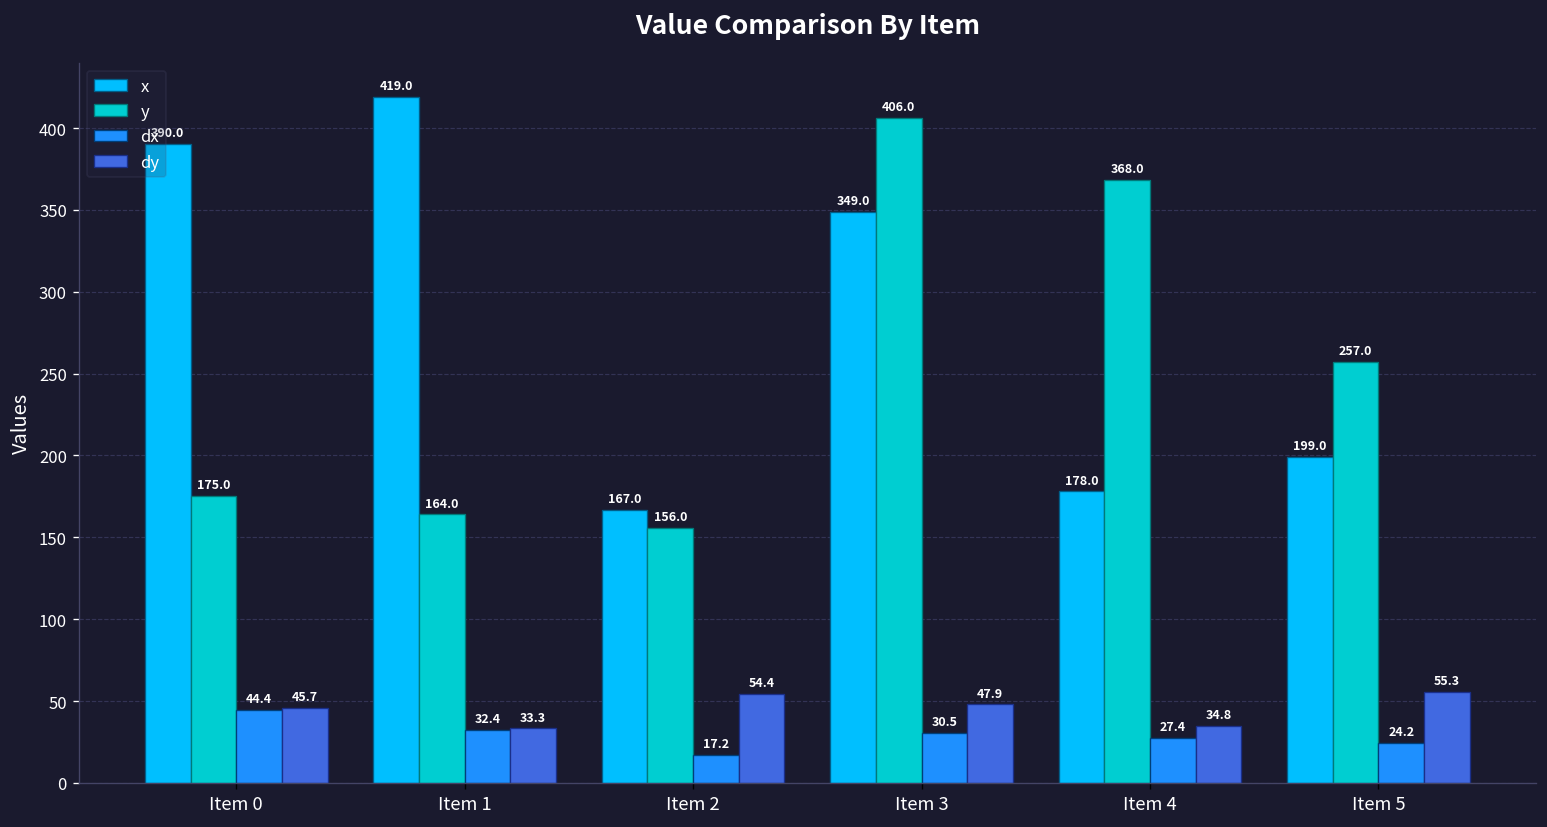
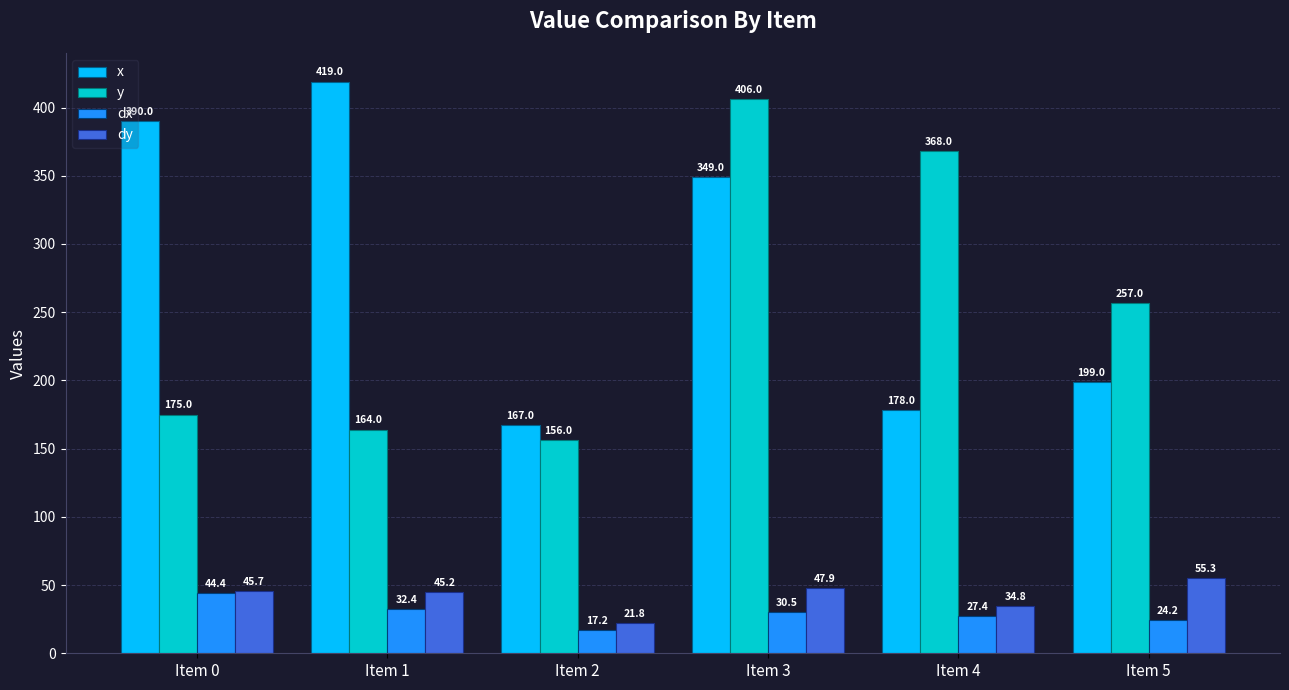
  {
    "dy": {
      "Item 0": 45.7,
-     "Item 1": 33.3,
-     "Item 2": 54.4,
+     "Item 1": 45.2,
+     "Item 2": 21.8,
      "Item 3": 47.9,
      "Item 4": 34.8,
      "Item 5": 55.3
    }
  }
